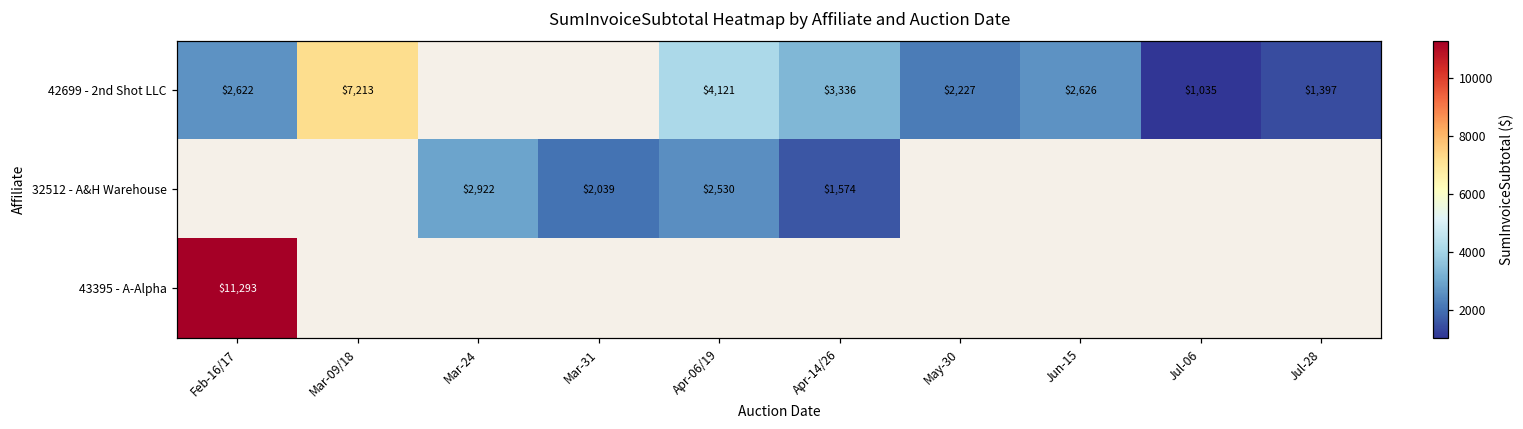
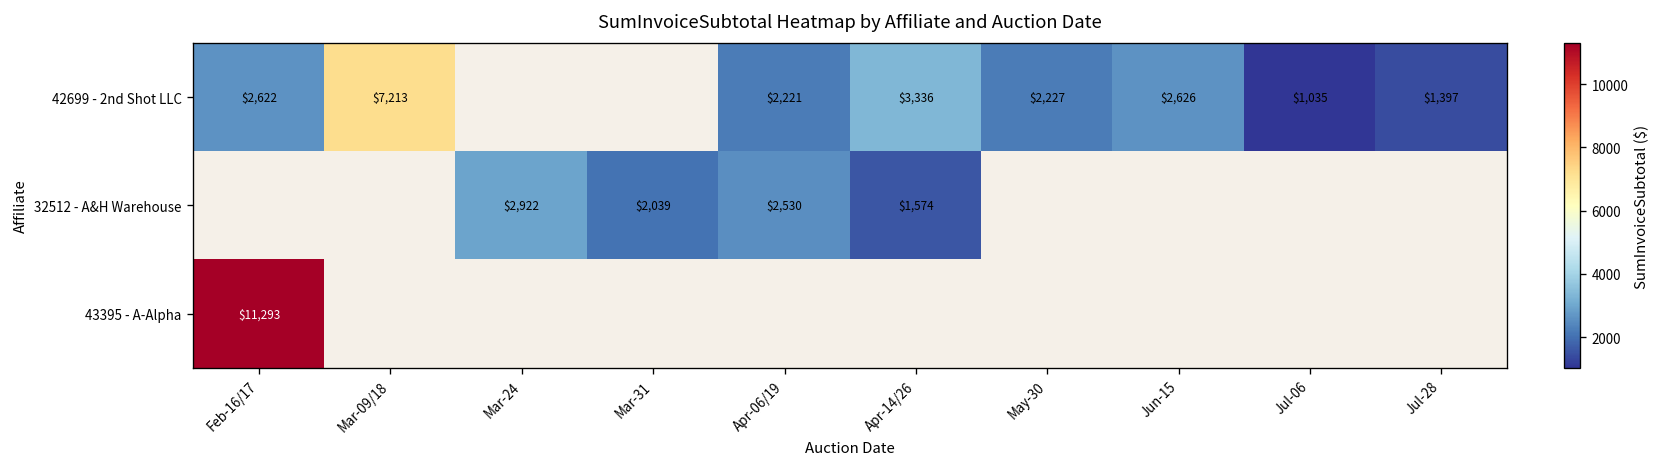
  {
    "42699 - 2nd Shot LLC": {
      "Feb-16/17": "$2,622",
      "Mar-09/18": "$7,213",
-     "Apr-06/19": "$4,121",
+     "Apr-06/19": "$2,221",
      "Apr-14/26": "$3,336",
      "May-30": "$2,227",
      "Jun-15": "$2,626",
      "Jul-06": "$1,035",
      "Jul-28": "$1,397"
    },
    "32512 - A&H Warehouse": {
      "Mar-24": "$2,922",
      "Mar-31": "$2,039",
      "Apr-06/19": "$2,530",
      "Apr-14/26": "$1,574"
    },
    "43395 - A-Alpha": {
      "Feb-16/17": "$11,293"
    }
  }
